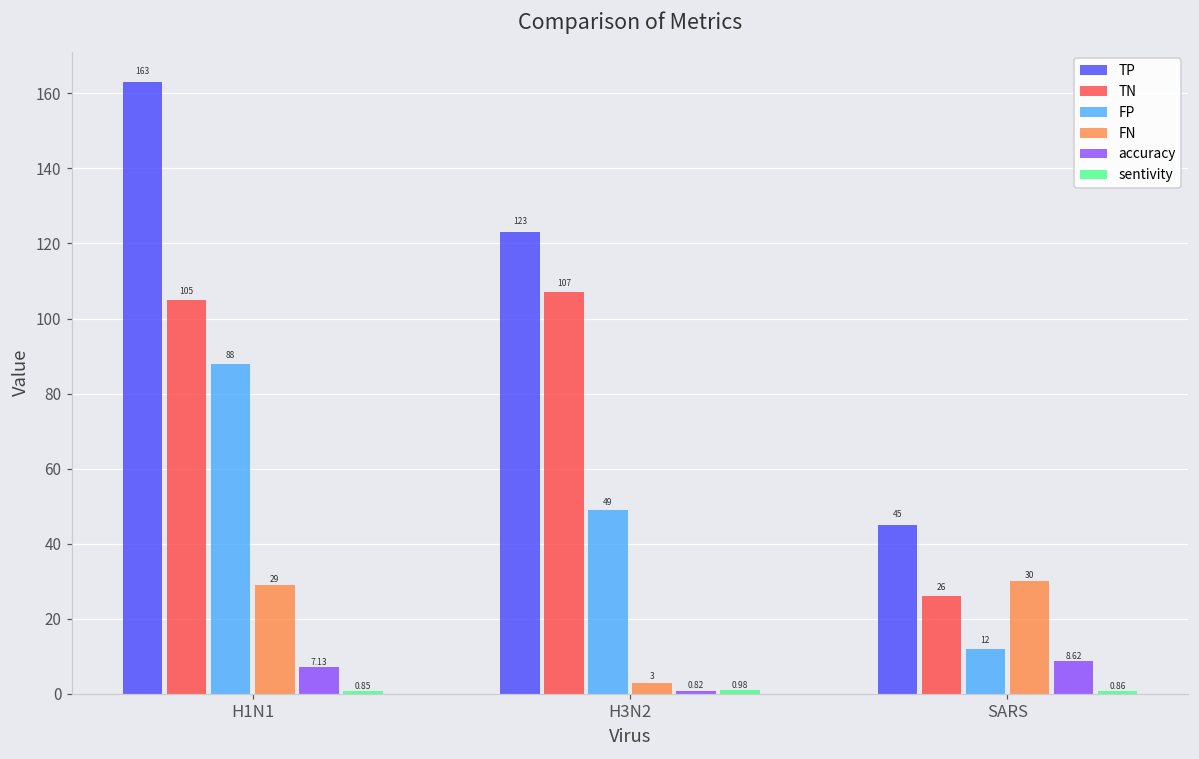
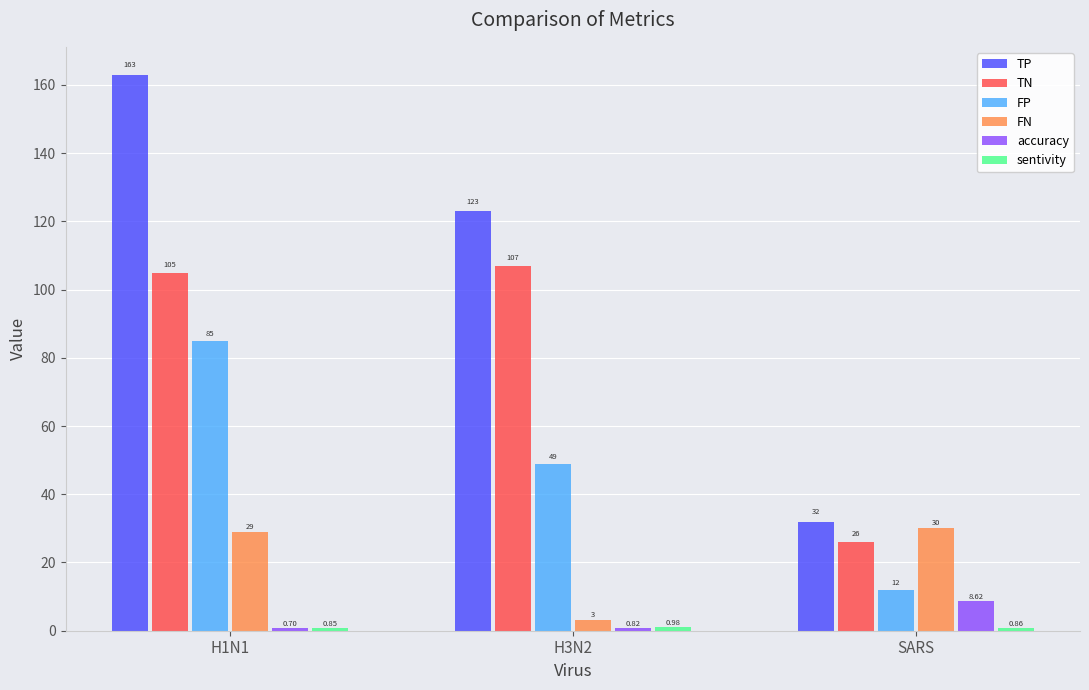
  {
    "TP": {
      "H1N1": 163,
      "H3N2": 123,
-     "SARS": 45
+     "SARS": 32
    },
    "TN": {
      "H1N1": 105,
      "H3N2": 107,
      "SARS": 26
    },
    "FP": {
-     "H1N1": 88,
+     "H1N1": 85,
      "H3N2": 49,
      "SARS": 12
    },
    "FN": {
      "H1N1": 29,
      "H3N2": 3,
      "SARS": 30
    },
    "accuracy": {
-     "H1N1": 7.13,
+     "H1N1": 0.70,
      "H3N2": 0.82,
      "SARS": 8.62
    },
    "sentivity": {
      "H1N1": 0.85,
      "H3N2": 0.98,
      "SARS": 0.86
    }
  }
